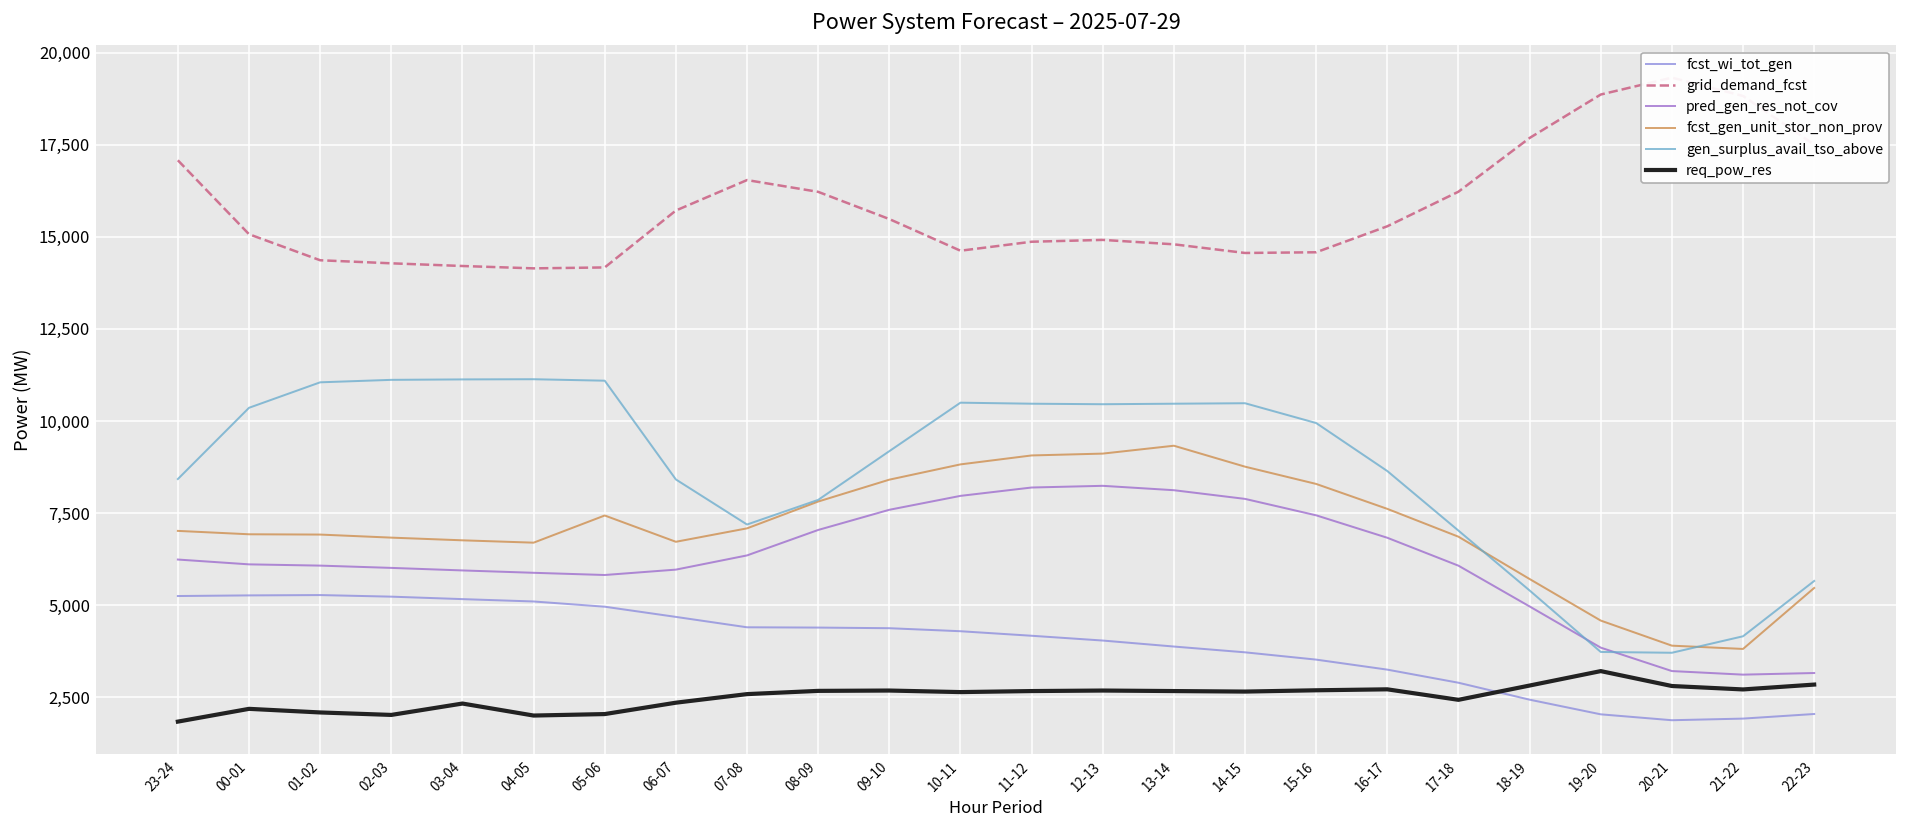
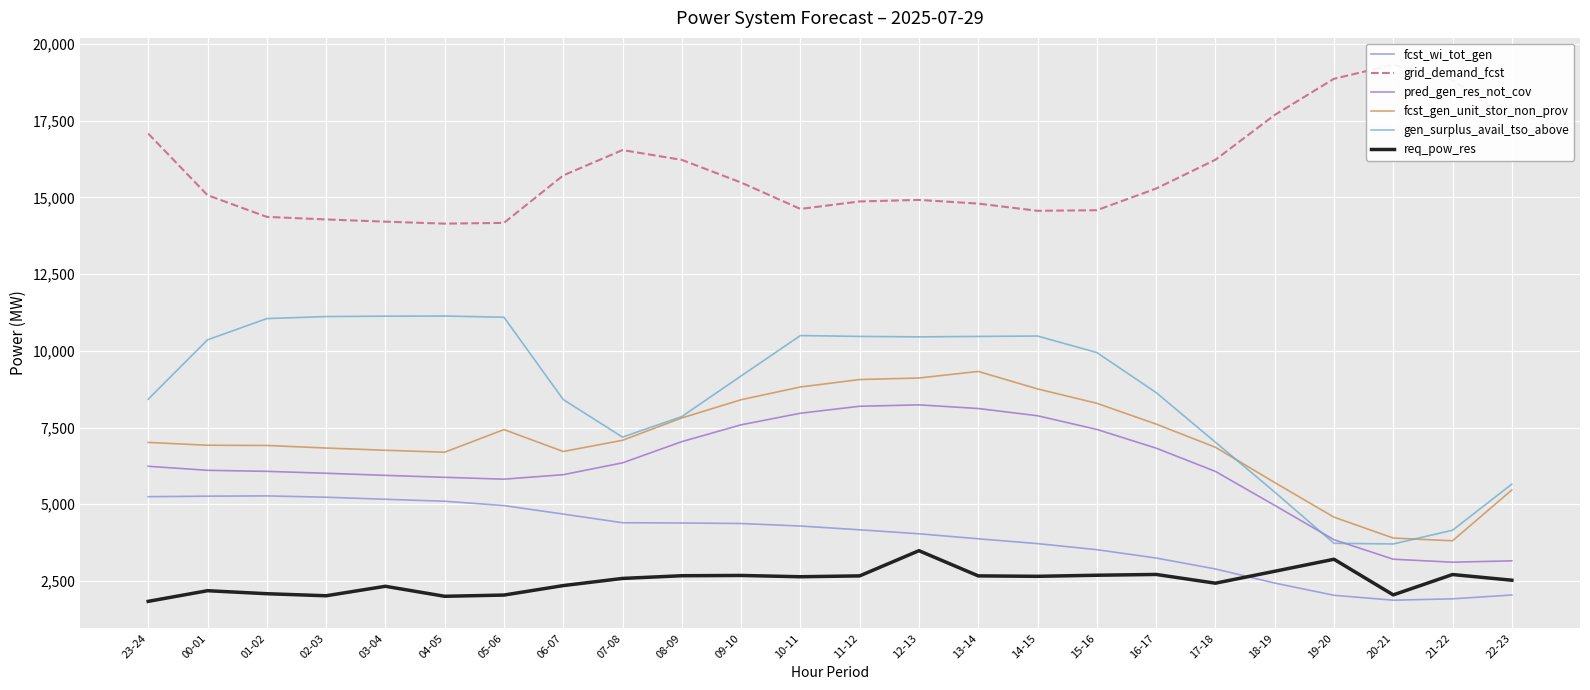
  {
    "grid_demand_fcst": {
      "23-24": "17,100",
      "00-01": "15,100",
      "01-02": "14,400",
      "02-03": "14,300",
      "03-04": "14,200",
      "04-05": "14,100",
      "05-06": "14,200",
      "06-07": "15,700",
      "07-08": "16,500",
      "08-09": "16,200",
      "09-10": "15,500",
      "10-11": "14,600",
      "11-12": "14,900",
      "12-13": "14,900",
      "13-14": "14,800",
      "14-15": "14,600",
      "15-16": "14,600",
      "16-17": "15,300",
      "17-18": "16,200",
      "18-19": "17,700",
      "19-20": "18,900"
    },
    "fcst_gen_unit_stor_non_prov": {
      "23-24": "7,000",
      "00-01": "6,900",
      "01-02": "6,900",
      "02-03": "6,800",
      "03-04": "6,800",
      "04-05": "6,700",
      "05-06": "7,400",
      "06-07": "6,700",
      "07-08": "7,100",
      "09-10": "8,400",
      "10-11": "8,800",
      "11-12": "9,100",
      "12-13": "9,100",
      "13-14": "9,300",
      "14-15": "8,800",
      "15-16": "8,300",
      "16-17": "7,600",
      "17-18": "6,900",
      "18-19": "5,700",
      "19-20": "4,600",
      "20-21": "3,900",
      "21-22": "3,800",
      "22-23": "5,500"
    },
    "req_pow_res": {
      "23-24": "1,800",
      "00-01": "2,200",
      "01-02": "2,100",
      "02-03": "2,000",
      "03-04": "2,300",
      "04-05": "2,000",
      "05-06": "2,000",
      "06-07": "2,300",
      "07-08": "2,600",
      "08-09": "2,700",
      "09-10": "2,700",
      "10-11": "2,600",
      "11-12": "2,700",
-     "12-13": "2,700",
+     "12-13": "3,500",
      "13-14": "2,700",
      "14-15": "2,700",
      "15-16": "2,700",
      "16-17": "2,700",
      "17-18": "2,400",
      "18-19": "2,800",
      "19-20": "3,200",
-     "20-21": "2,800",
+     "20-21": "2,000",
      "21-22": "2,700",
-     "22-23": "2,800"
+     "22-23": "2,500"
    }
  }
